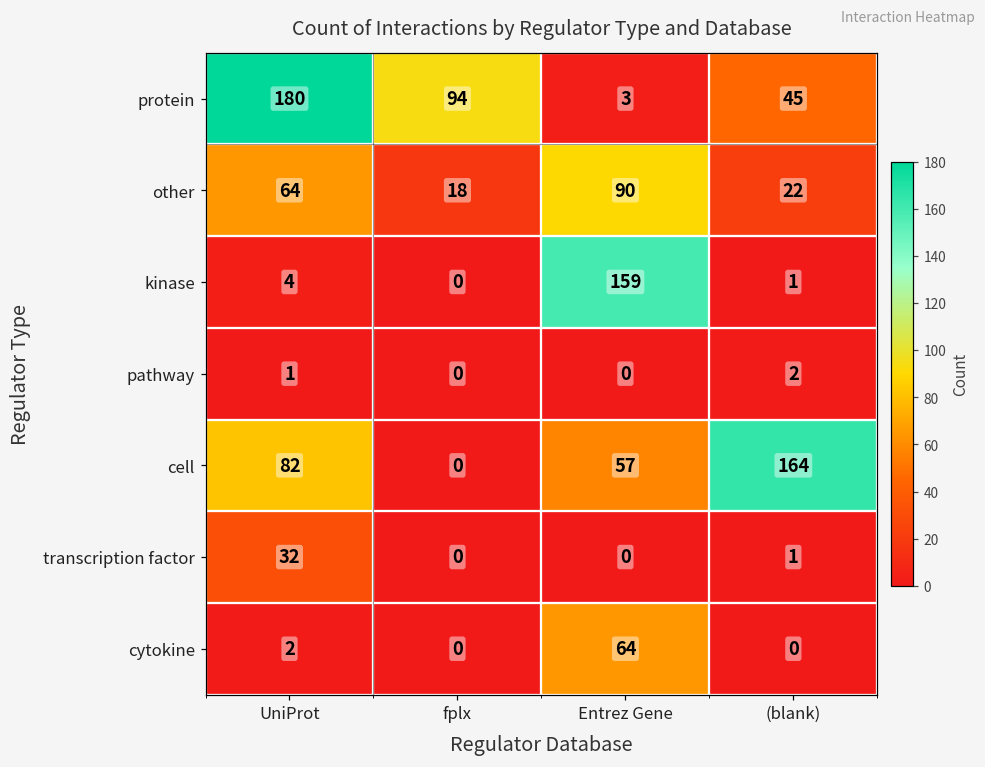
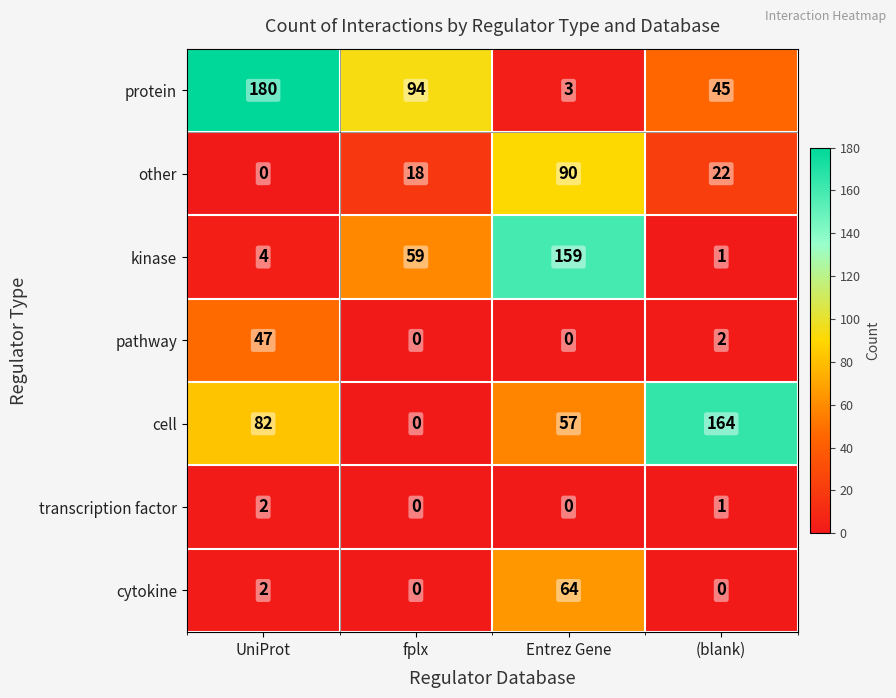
  {
    "other": {
-     "UniProt": 64
+     "UniProt": 0
    },
    "kinase": {
-     "fplx": 0
+     "fplx": 59
    },
    "pathway": {
-     "UniProt": 1
+     "UniProt": 47
    },
    "transcription factor": {
-     "UniProt": 32
+     "UniProt": 2
    }
  }
